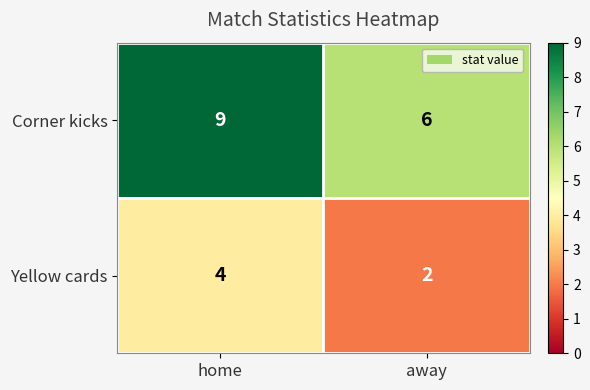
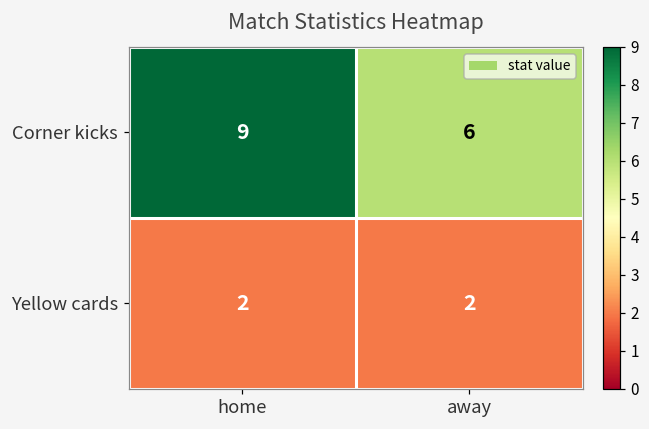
  {
    "Corner kicks": {
      "home": 9,
      "away": 6
    },
    "Yellow cards": {
-     "home": 4,
+     "home": 2,
      "away": 2
    }
  }
